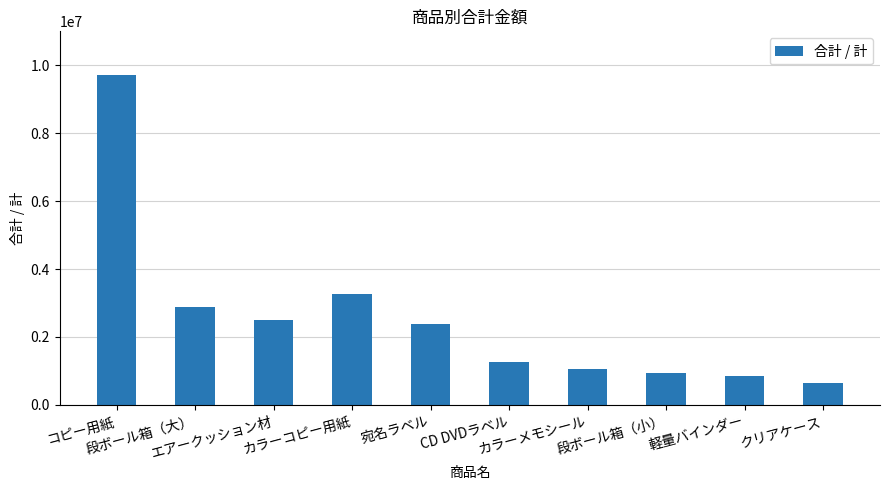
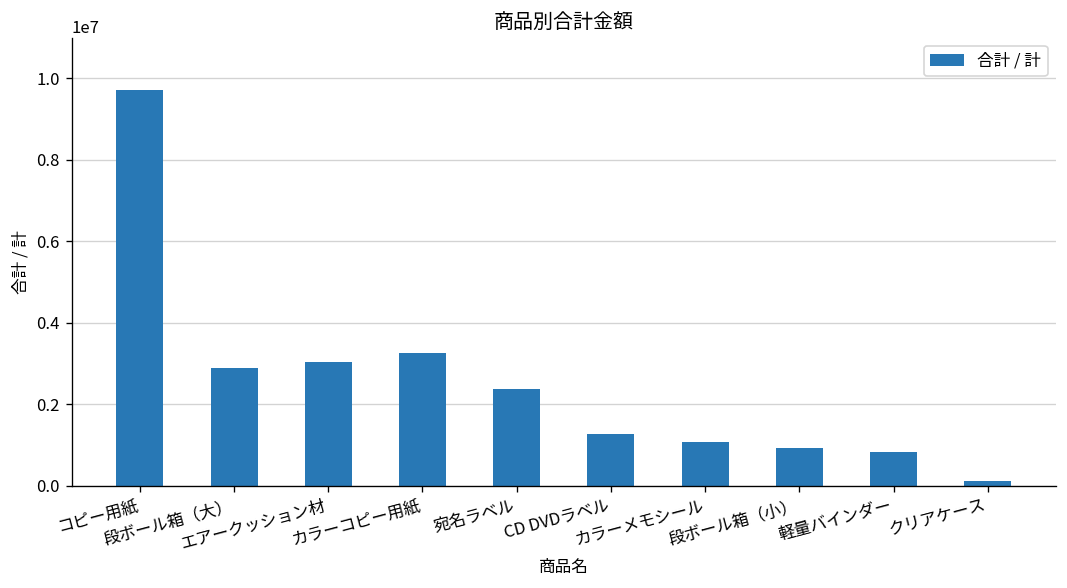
  {
    "コピー用紙": 9700000,
    "段ボール箱（大）": 2900000,
-   "エアークッション材": 2500000,
+   "エアークッション材": 3000000,
    "カラーコピー用紙": 3300000,
    "宛名ラベル": 2400000,
    "CD DVDラベル": 1300000,
    "カラーメモシール": 1100000,
    "段ボール箱（小）": 900000,
    "軽量バインダー": 800000,
-   "クリアケース": 600000
+   "クリアケース": 100000
  }
